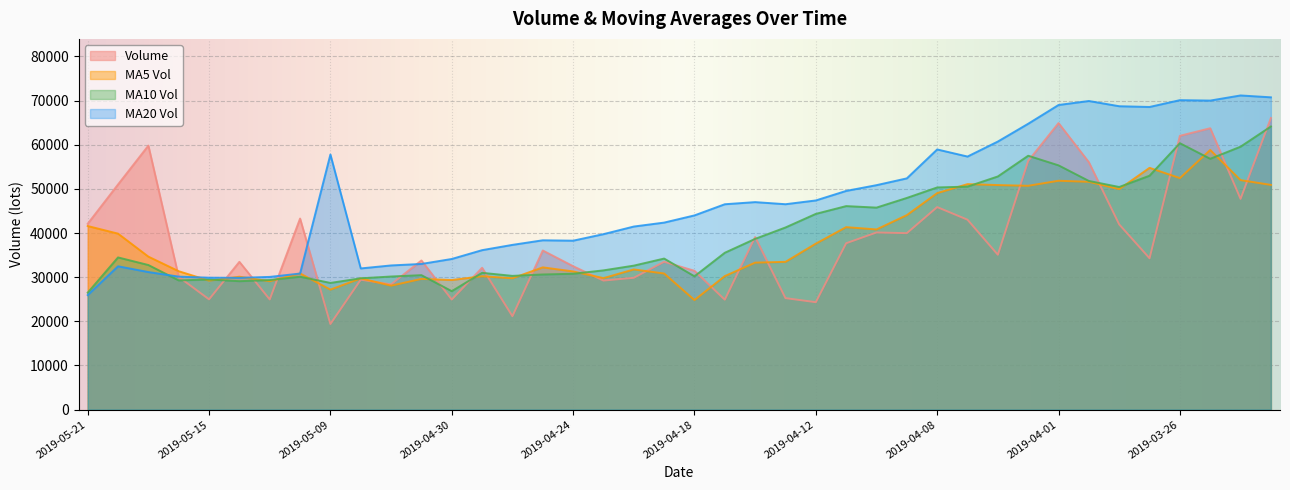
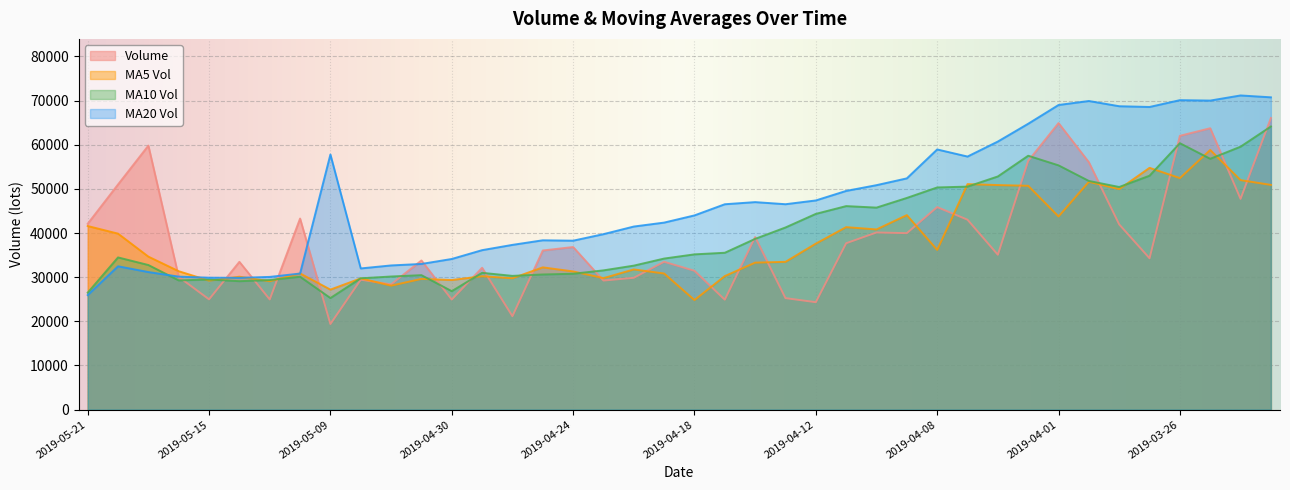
  {
    "Volume": {
      "2019-05-15": 25000,
      "2019-05-09": 19000,
      "2019-04-30": 25000,
-     "2019-04-24": 32000,
+     "2019-04-24": 37000,
      "2019-04-18": 31000,
      "2019-04-12": 24000,
      "2019-04-08": 46000,
      "2019-04-01": 65000,
      "2019-03-26": 62000
    },
    "MA5 Vol": {
      "2019-05-09": 27000,
      "2019-04-30": 29000,
      "2019-04-18": 25000,
      "2019-04-12": 38000,
-     "2019-04-08": 49000,
-     "2019-04-01": 52000,
+     "2019-04-08": 36000,
+     "2019-04-01": 44000,
      "2019-03-26": 52000
    },
    "MA10 Vol": {
-     "2019-05-09": 29000,
+     "2019-05-09": 25000,
      "2019-04-30": 27000,
-     "2019-04-18": 30000,
+     "2019-04-18": 35000,
      "2019-04-12": 44000,
      "2019-04-08": 50000,
      "2019-04-01": 55000,
      "2019-03-26": 60000
    },
    "MA20 Vol": {
      "2019-05-09": 58000,
      "2019-04-30": 34000,
      "2019-04-24": 38000,
      "2019-04-18": 44000,
      "2019-04-12": 47000,
      "2019-04-08": 59000,
      "2019-04-01": 69000,
      "2019-03-26": 70000
    }
  }
